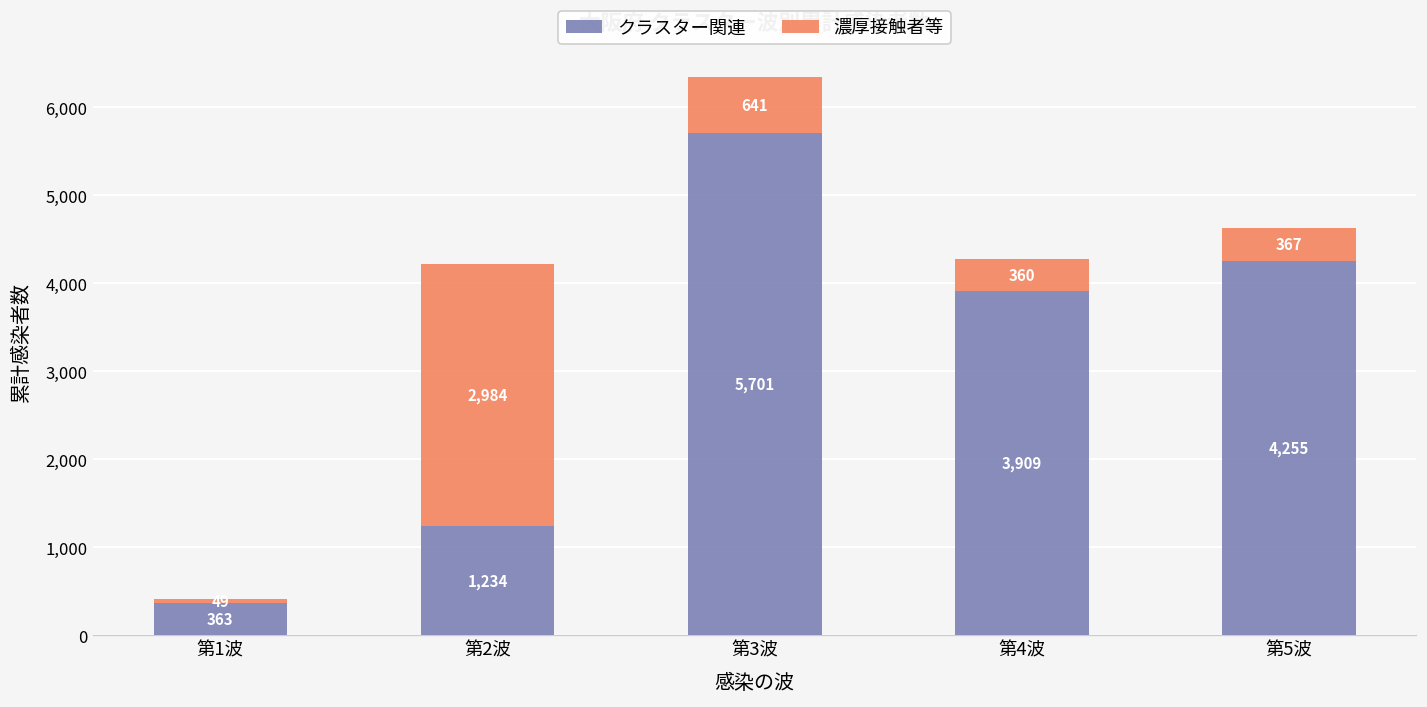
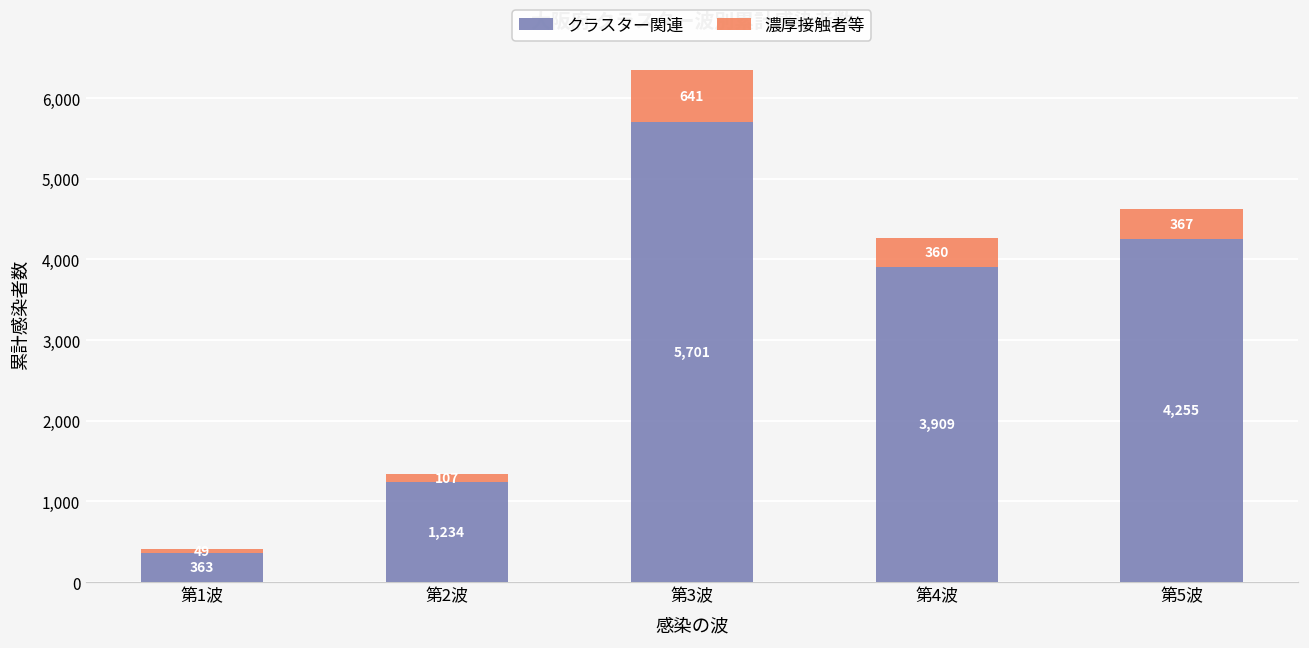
  {
    "クラスター関連": {
      "第1波": "363",
      "第2波": "1,234",
      "第3波": "5,701",
      "第4波": "3,909",
      "第5波": "4,255"
    },
    "濃厚接触者等": {
      "第1波": "49",
-     "第2波": "2,984",
+     "第2波": "107",
      "第3波": "641",
      "第4波": "360",
      "第5波": "367"
    }
  }
